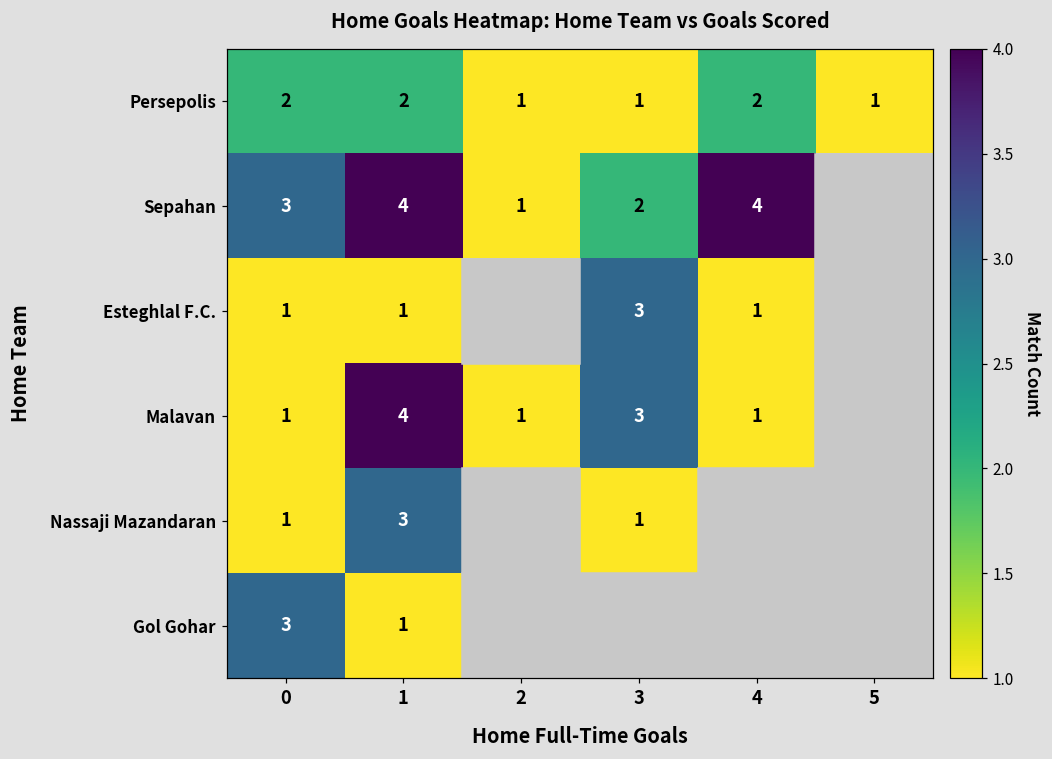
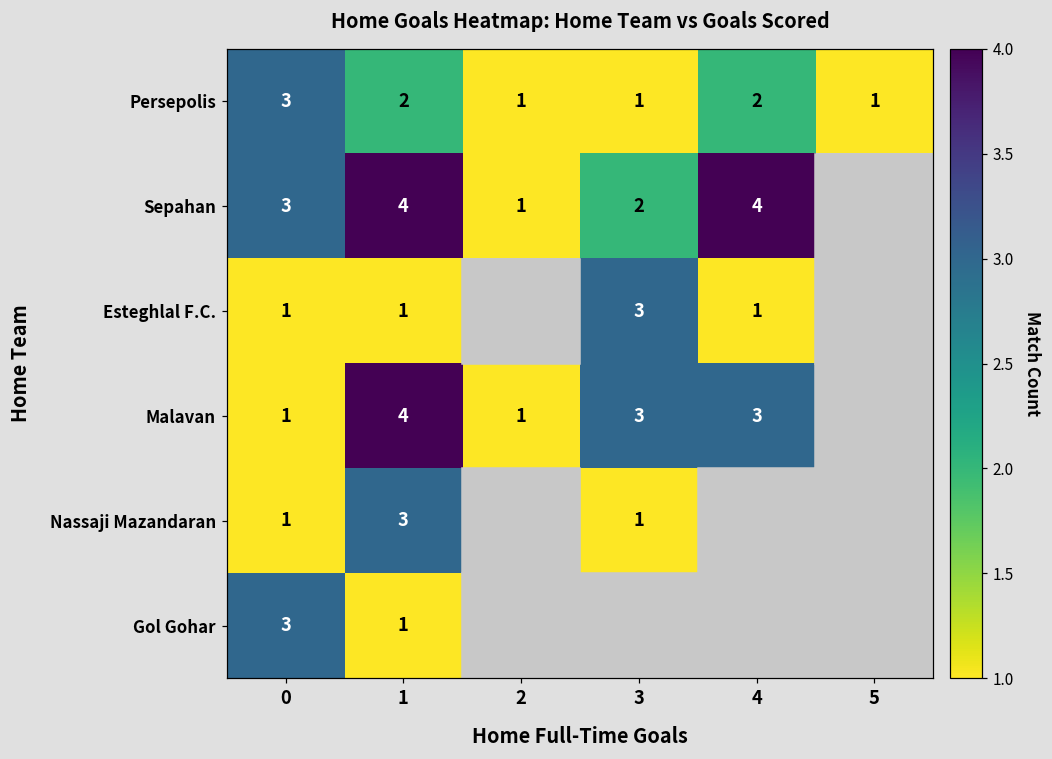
  {
    "Persepolis": {
-     "0": 2,
+     "0": 3,
      "1": 2,
      "2": 1,
      "3": 1,
      "4": 2,
      "5": 1
    },
    "Sepahan": {
      "0": 3,
      "1": 4,
      "2": 1,
      "3": 2,
      "4": 4
    },
    "Esteghlal F.C.": {
      "0": 1,
      "1": 1,
      "3": 3,
      "4": 1
    },
    "Malavan": {
      "0": 1,
      "1": 4,
      "2": 1,
      "3": 3,
-     "4": 1
+     "4": 3
    },
    "Nassaji Mazandaran": {
      "0": 1,
      "1": 3,
      "3": 1
    },
    "Gol Gohar": {
      "0": 3,
      "1": 1
    }
  }
